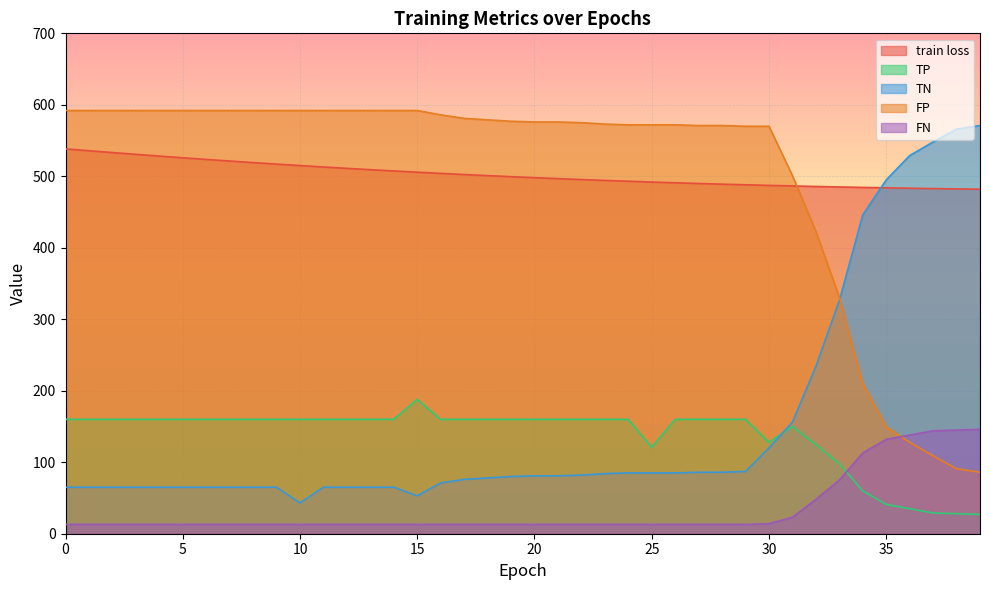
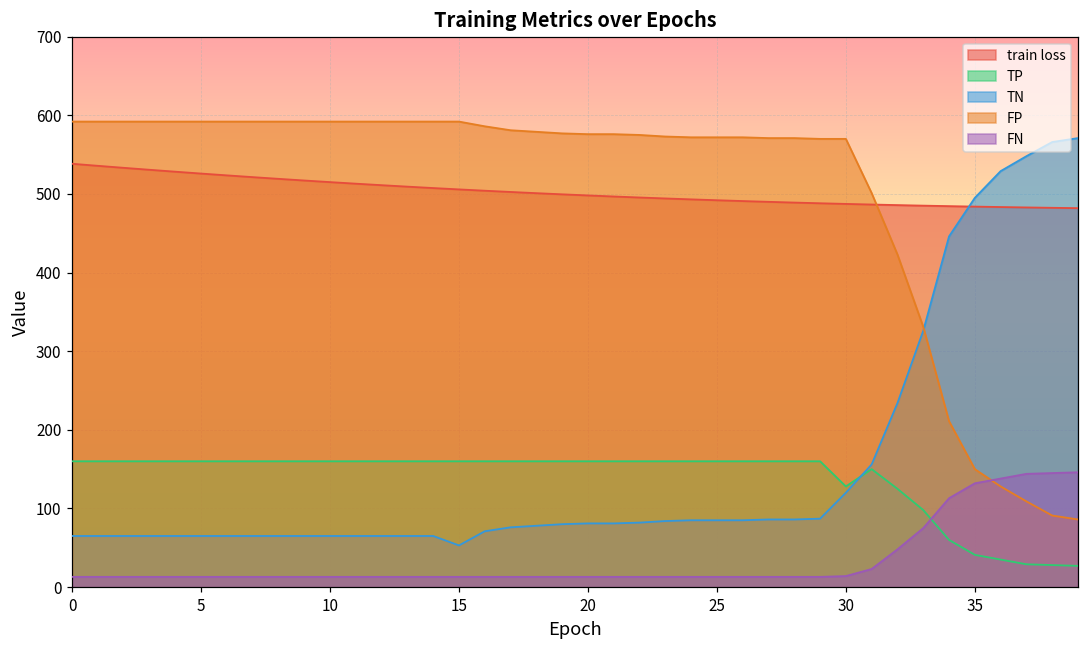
  {
    "TP": {
      "0": 160,
      "5": 160,
      "10": 160,
-     "15": 190,
+     "15": 160,
      "20": 160,
-     "25": 120,
+     "25": 160,
      "30": 130,
      "35": 40
    },
    "TN": {
      "0": 70,
      "5": 70,
-     "10": 40,
+     "10": 70,
      "15": 50,
      "20": 80,
      "25": 90,
      "30": 120,
      "35": 500
    },
    "FN": {
      "0": 10,
      "5": 10,
      "10": 10,
      "15": 10,
      "20": 10,
      "25": 10,
      "30": 10,
      "35": 130
    }
  }
